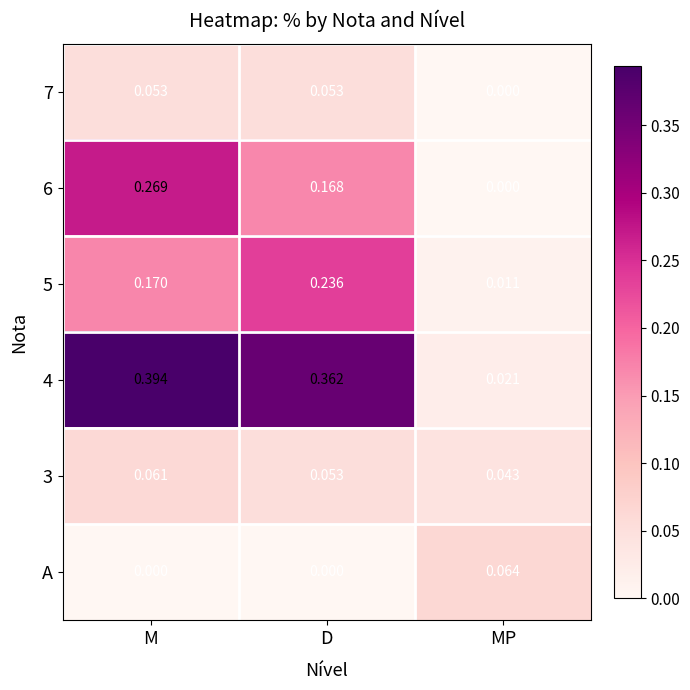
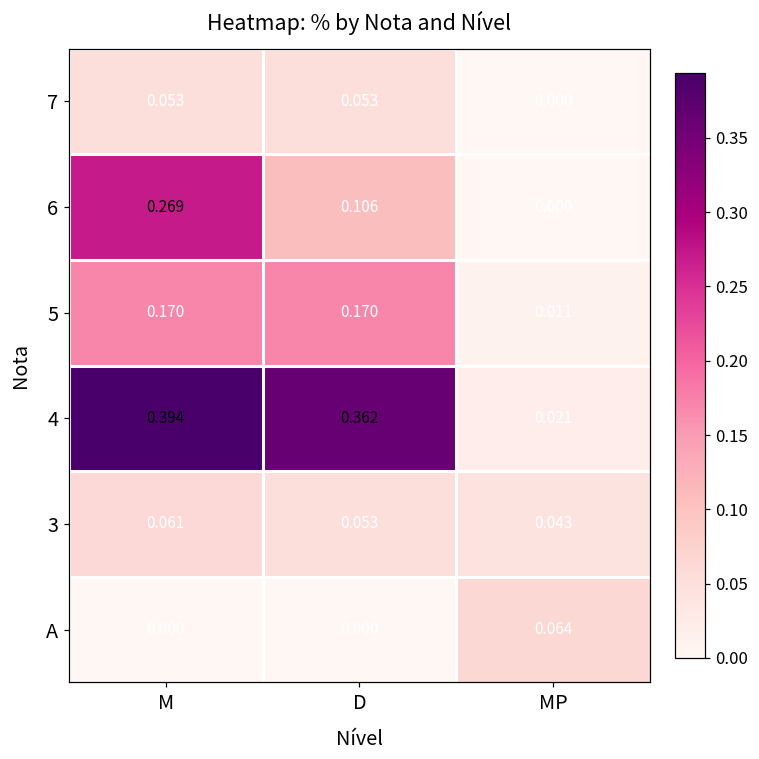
  {
    "6": {
      "M": 0.269,
-     "D": 0.168
+     "D": 0.106
    },
    "5": {
      "M": 0.170,
-     "D": 0.236
+     "D": 0.170
    },
    "4": {
      "M": 0.394,
      "D": 0.362
    }
  }
